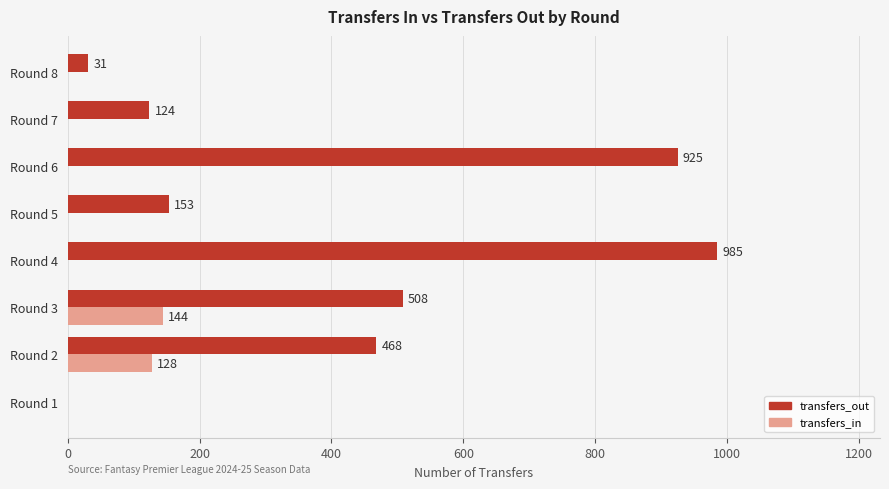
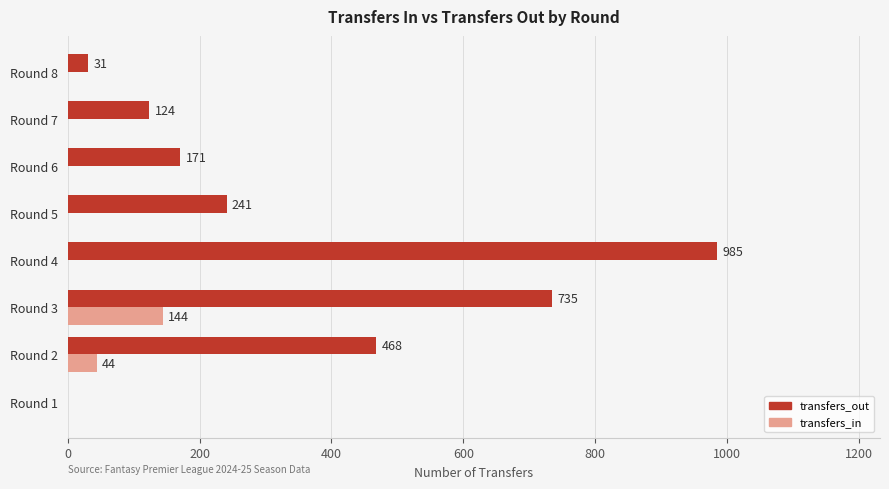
  {
    "transfers_out": {
      "Round 8": 31,
      "Round 7": 124,
-     "Round 6": 925,
-     "Round 5": 153,
+     "Round 6": 171,
+     "Round 5": 241,
      "Round 4": 985,
-     "Round 3": 508,
+     "Round 3": 735,
      "Round 2": 468
    },
    "transfers_in": {
      "Round 3": 144,
-     "Round 2": 128
+     "Round 2": 44
    }
  }
